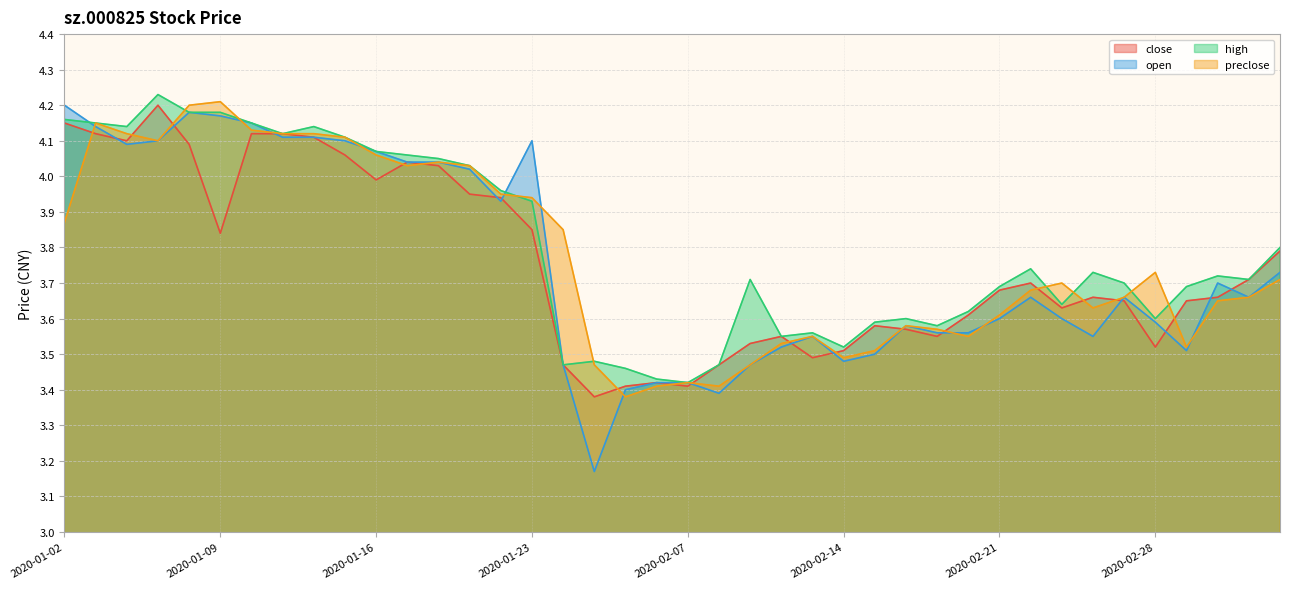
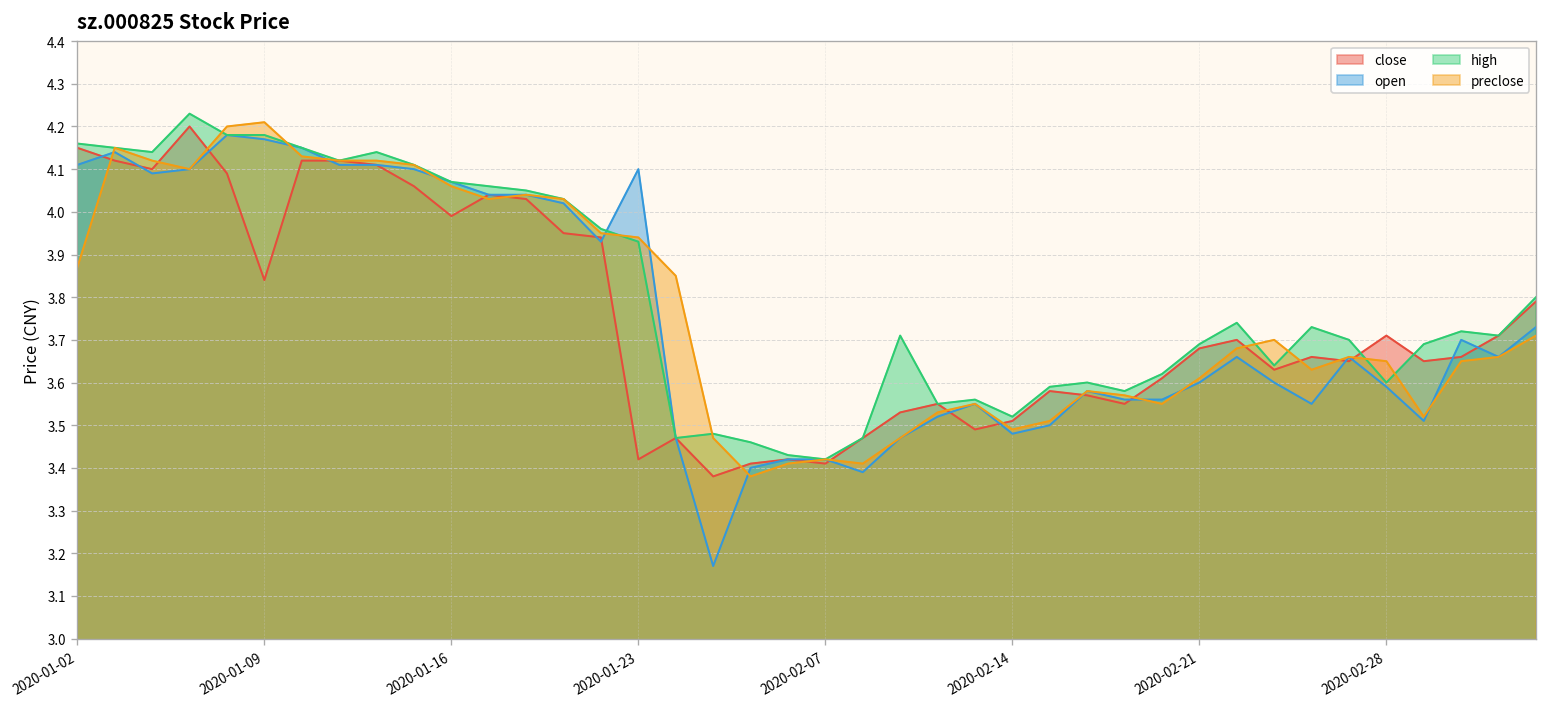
  {
    "close": {
      "2020-01-02": 4.15,
      "2020-01-09": 3.84,
      "2020-01-16": 3.99,
-     "2020-01-23": 3.85,
+     "2020-01-23": 3.42,
      "2020-02-07": 3.41,
      "2020-02-14": 3.51,
      "2020-02-21": 3.68,
-     "2020-02-28": 3.52
+     "2020-02-28": 3.71
    },
    "open": {
-     "2020-01-02": 4.20,
+     "2020-01-02": 4.11,
      "2020-01-09": 4.17,
      "2020-01-23": 4.10,
      "2020-02-14": 3.48,
      "2020-02-21": 3.60,
      "2020-02-28": 3.59
    },
    "high": {
      "2020-01-02": 4.16,
      "2020-01-09": 4.18,
      "2020-01-23": 3.93,
      "2020-02-14": 3.52,
      "2020-02-21": 3.69,
      "2020-02-28": 3.60
    },
    "preclose": {
      "2020-01-02": 3.87,
      "2020-01-09": 4.21,
      "2020-01-16": 4.06,
      "2020-01-23": 3.94,
      "2020-02-14": 3.49,
      "2020-02-21": 3.61,
-     "2020-02-28": 3.73
+     "2020-02-28": 3.65
    }
  }
